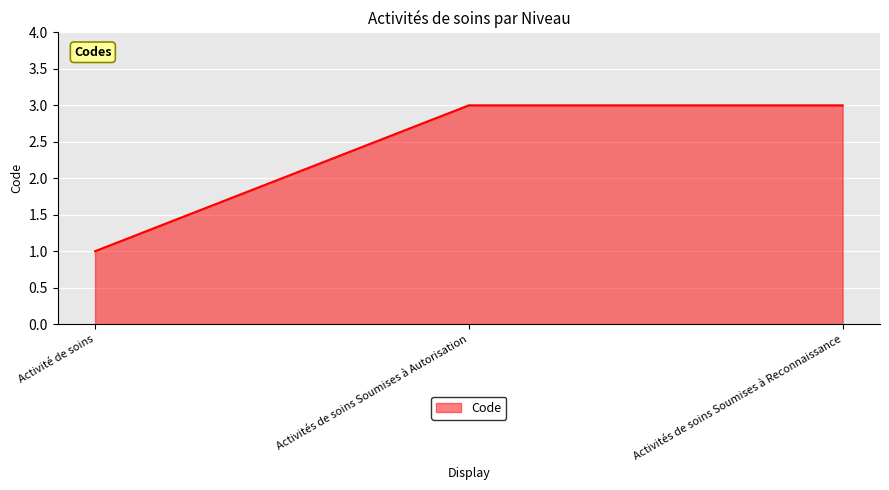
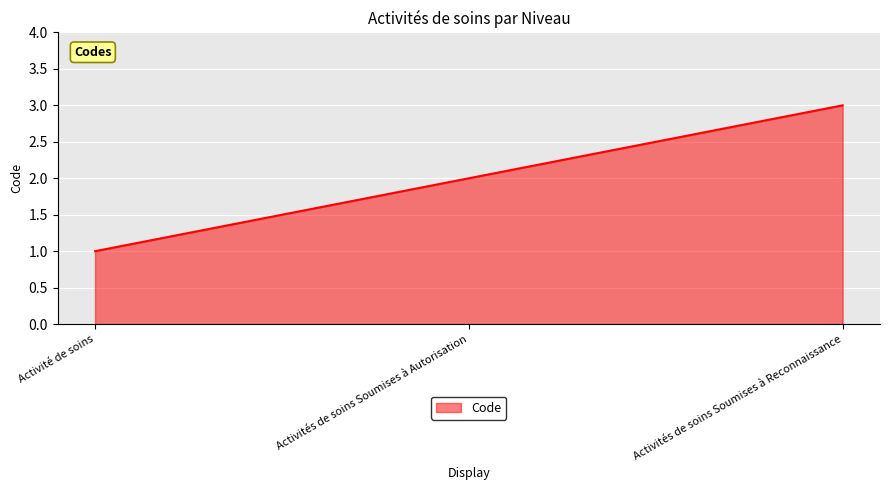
  {
    "Activité de soins": 1,
-   "Activités de soins Soumises à Autorisation": 3,
+   "Activités de soins Soumises à Autorisation": 2,
    "Activités de soins Soumises à Reconnaissance": 3
  }
